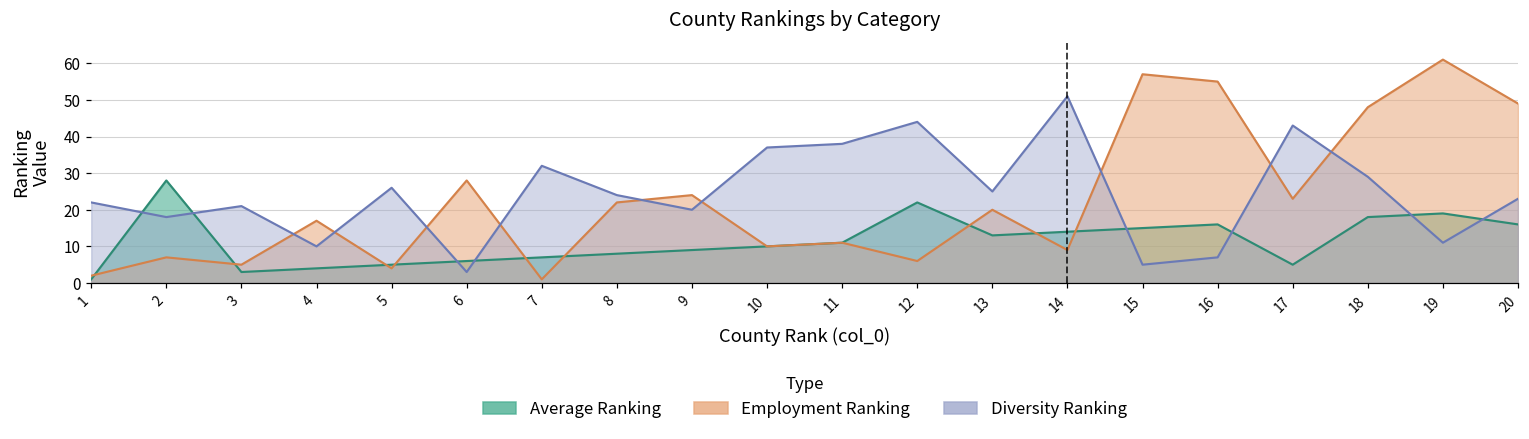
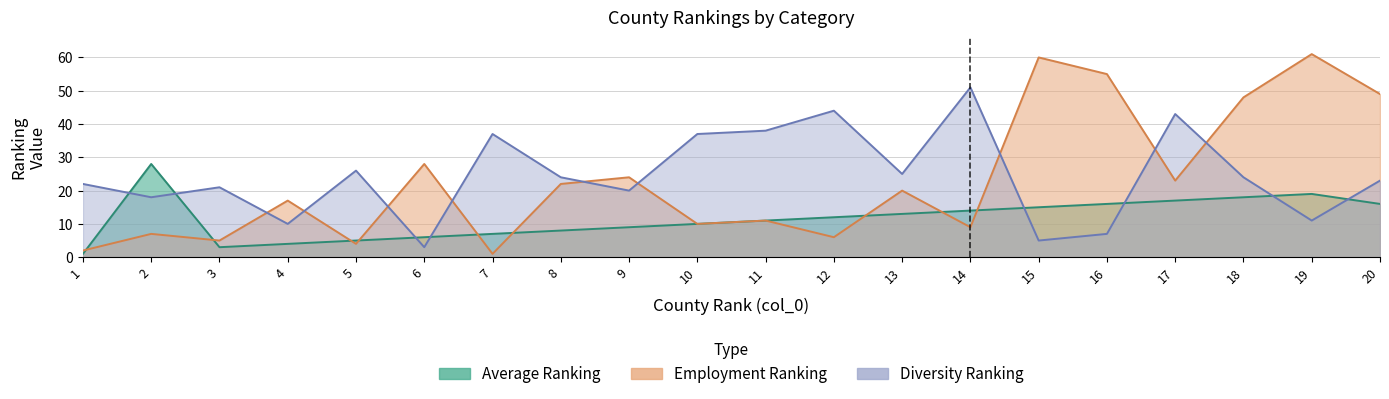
  {
    "Average Ranking": {
      "1": 1,
      "2": 28,
      "3": 3,
      "4": 4,
      "5": 5,
      "6": 6,
      "7": 7,
      "8": 8,
      "9": 9,
-     "12": 22,
+     "12": 12,
      "13": 13,
      "14": 14,
      "15": 15,
      "16": 16,
-     "17": 5,
+     "17": 17,
      "18": 18,
      "19": 19,
      "20": 16
    },
    "Employment Ranking": {
      "1": 2,
      "2": 7,
      "3": 5,
      "4": 17,
      "5": 4,
      "6": 28,
      "7": 1,
      "8": 22,
      "9": 24,
      "12": 6,
      "13": 20,
      "14": 9,
-     "15": 57,
+     "15": 60,
      "16": 55,
      "17": 23,
      "18": 48,
      "19": 61,
      "20": 49
    },
    "Diversity Ranking": {
      "1": 22,
      "2": 18,
      "3": 21,
      "4": 10,
      "5": 26,
      "6": 3,
-     "7": 32,
+     "7": 37,
      "8": 24,
      "9": 20,
      "10": 37,
      "11": 38,
      "12": 44,
      "13": 25,
      "14": 51,
      "15": 5,
      "16": 7,
      "17": 43,
-     "18": 29,
+     "18": 24,
      "19": 11,
      "20": 23
    }
  }
